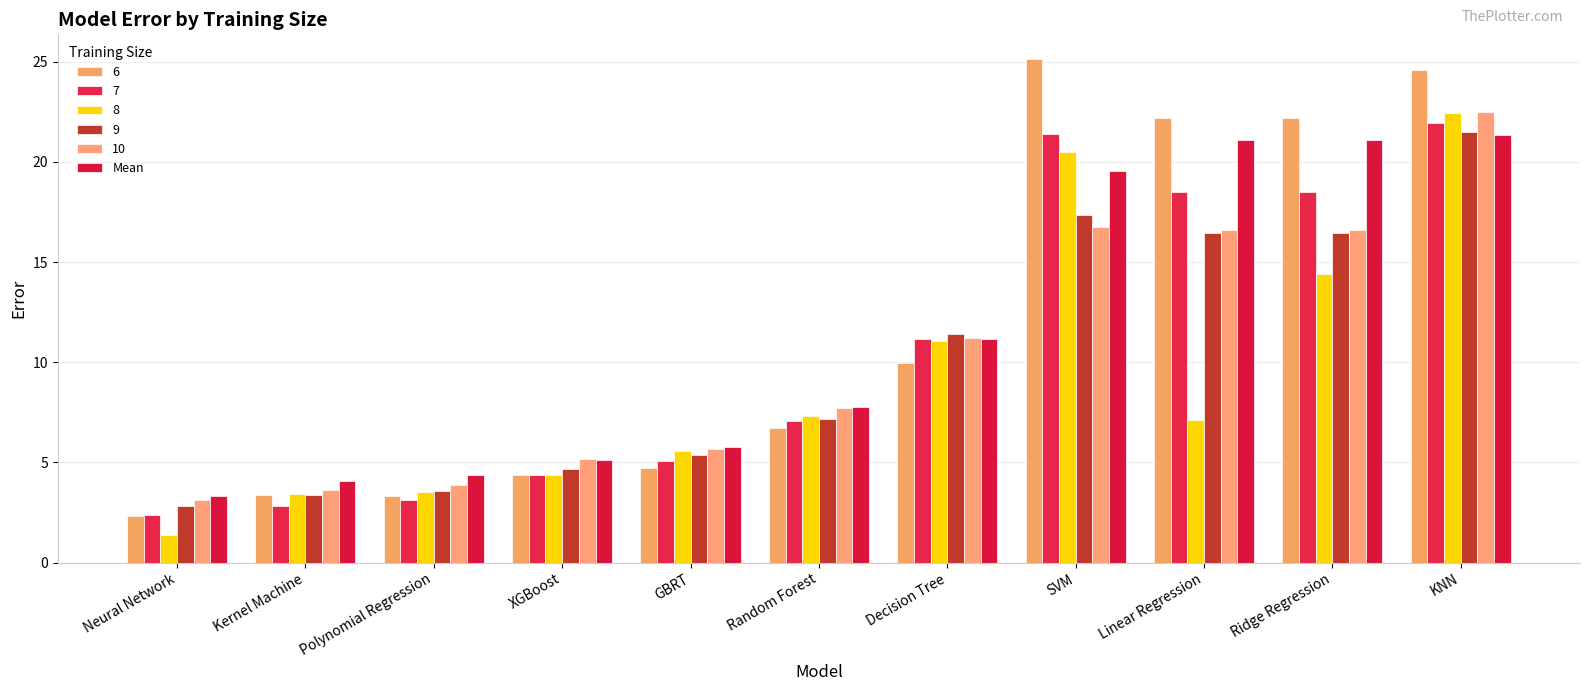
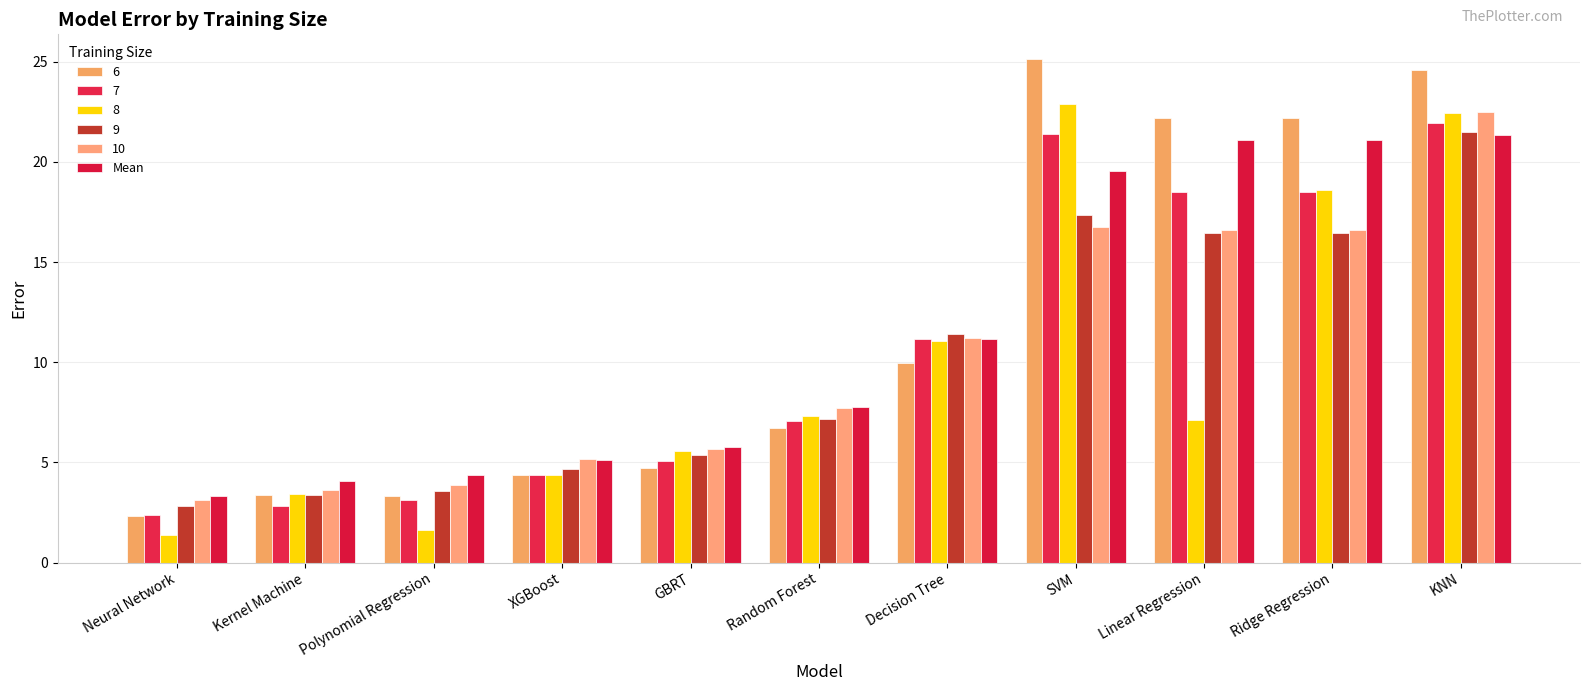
  {
    "8": {
      "Neural Network": 1.4,
      "Kernel Machine": 3.4,
-     "Polynomial Regression": 3.5,
+     "Polynomial Regression": 1.6,
      "XGBoost": 4.4,
      "GBRT": 5.6,
      "Random Forest": 7.3,
      "Decision Tree": 11.1,
-     "SVM": 20.5,
+     "SVM": 22.9,
      "Linear Regression": 7.1,
-     "Ridge Regression": 14.4,
+     "Ridge Regression": 18.6,
      "KNN": 22.4
    }
  }
